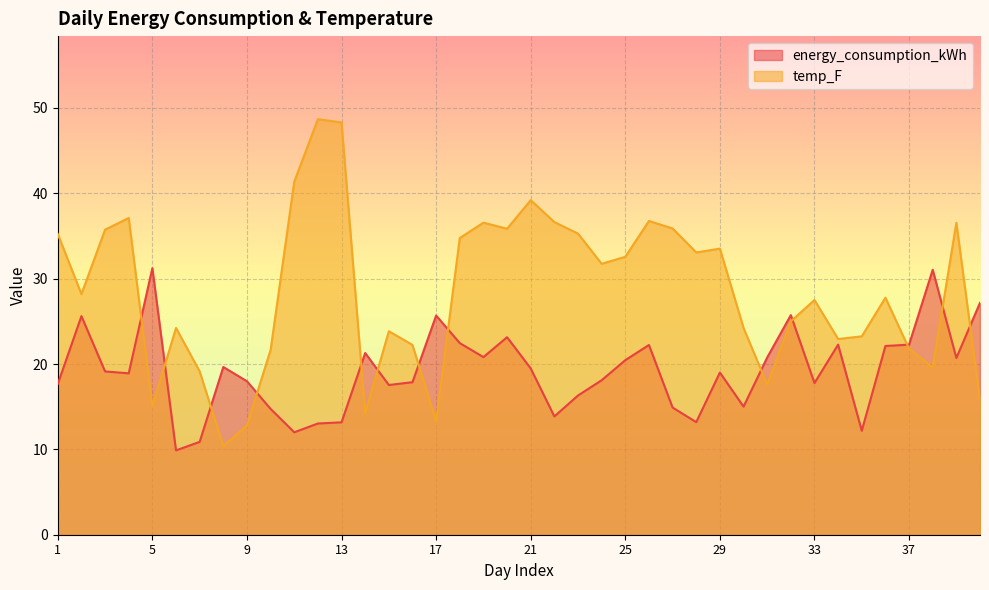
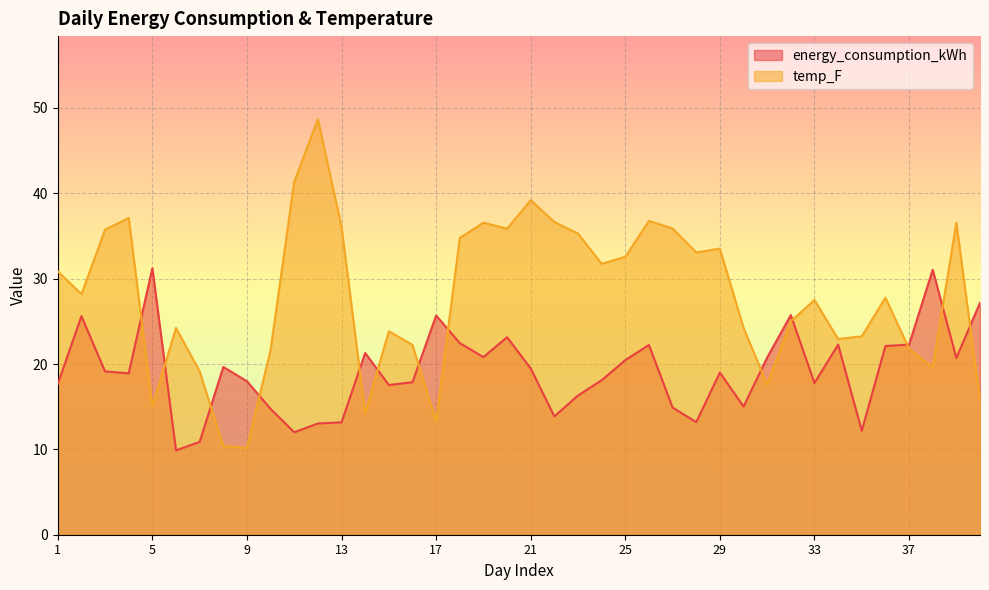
  {
    "energy_consumption_kWh": {
      "1": 18,
      "5": 31,
      "9": 18,
      "13": 13,
      "17": 26,
      "21": 19,
      "25": 20,
      "29": 19,
      "33": 18,
      "37": 22
    },
    "temp_F": {
-     "1": 35,
+     "1": 31,
      "5": 15,
-     "9": 13,
-     "13": 48,
+     "9": 10,
+     "13": 36,
      "17": 13,
      "21": 39,
      "25": 33,
      "29": 34,
      "33": 28,
      "37": 22
    }
  }
